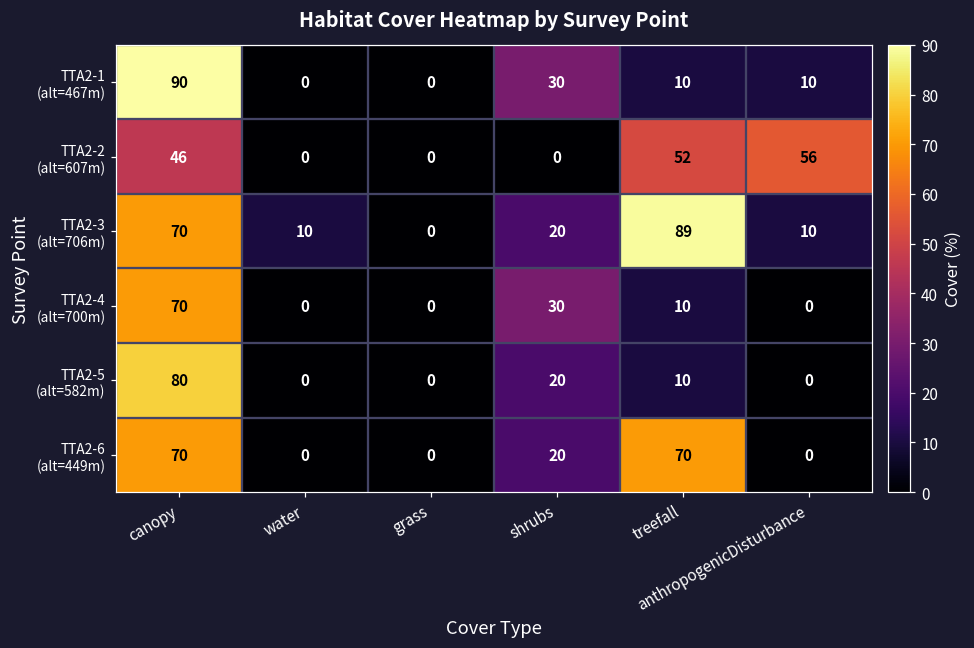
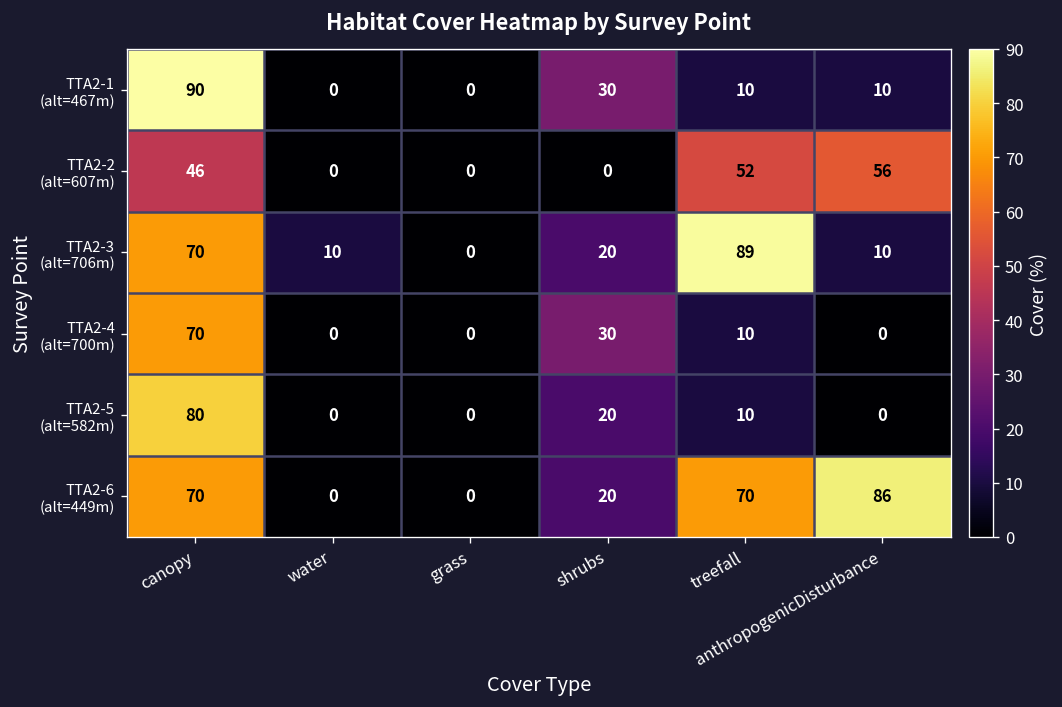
  {
    "TTA2-1 (alt=467m)": {
      "canopy": 90,
      "water": 0,
      "grass": 0,
      "shrubs": 30,
      "treefall": 10,
      "anthropogenicDisturbance": 10
    },
    "TTA2-2 (alt=607m)": {
      "canopy": 46,
      "water": 0,
      "grass": 0,
      "shrubs": 0,
      "treefall": 52,
      "anthropogenicDisturbance": 56
    },
    "TTA2-3 (alt=706m)": {
      "canopy": 70,
      "water": 10,
      "grass": 0,
      "shrubs": 20,
      "treefall": 89,
      "anthropogenicDisturbance": 10
    },
    "TTA2-4 (alt=700m)": {
      "canopy": 70,
      "water": 0,
      "grass": 0,
      "shrubs": 30,
      "treefall": 10,
      "anthropogenicDisturbance": 0
    },
    "TTA2-5 (alt=582m)": {
      "canopy": 80,
      "water": 0,
      "grass": 0,
      "shrubs": 20,
      "treefall": 10,
      "anthropogenicDisturbance": 0
    },
    "TTA2-6 (alt=449m)": {
      "canopy": 70,
      "water": 0,
      "grass": 0,
      "shrubs": 20,
      "treefall": 70,
-     "anthropogenicDisturbance": 0
+     "anthropogenicDisturbance": 86
    }
  }
